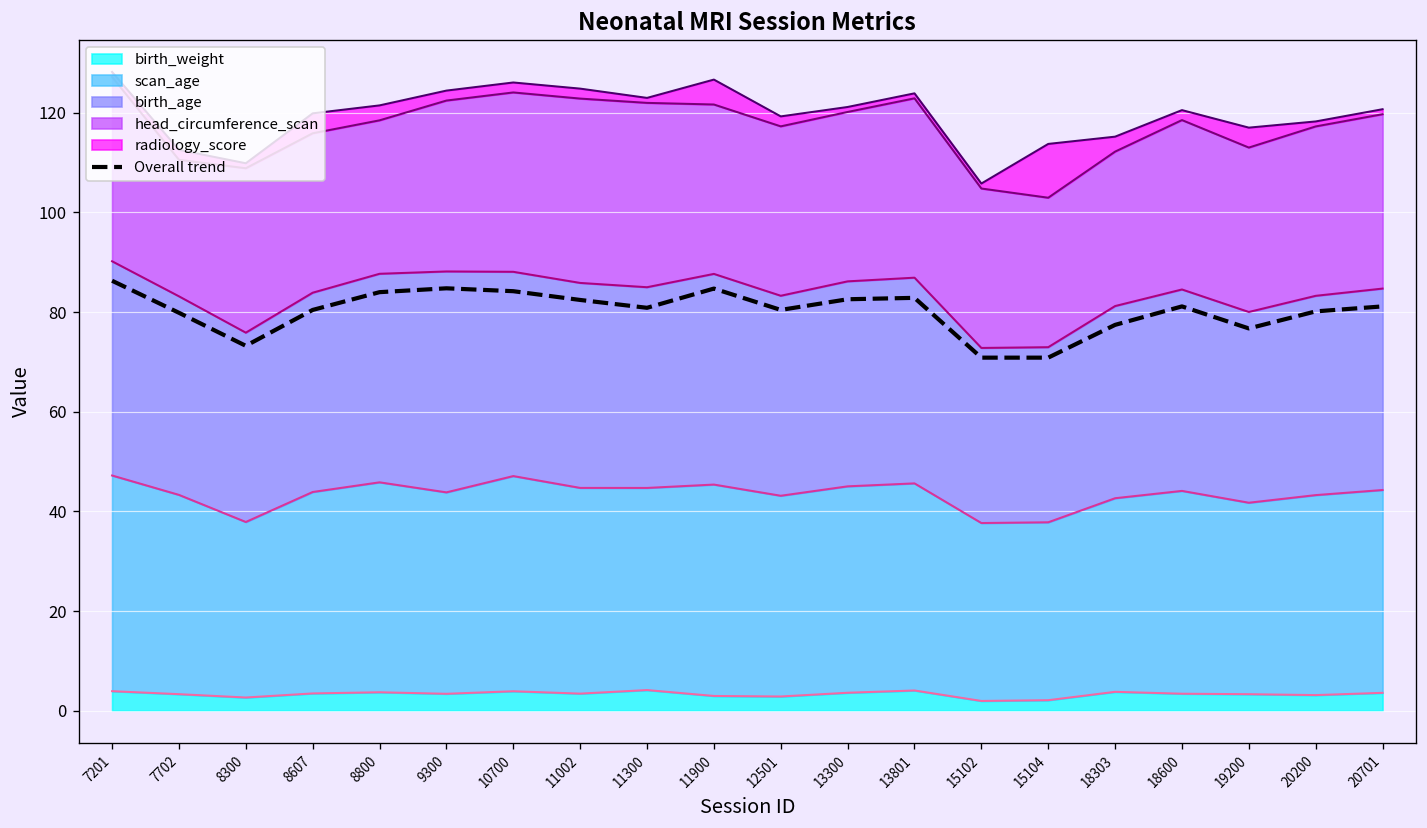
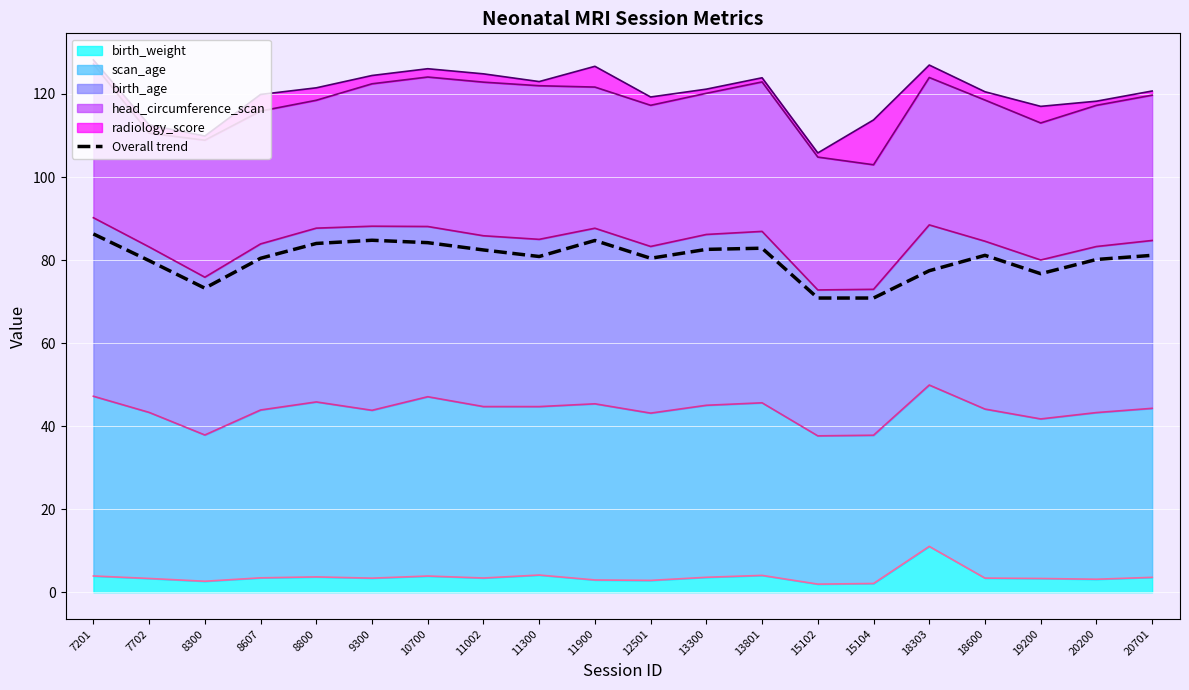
  {
    "birth_weight": {
      "7201": 4,
      "7702": 3,
      "8300": 3,
      "8607": 3,
      "8800": 4,
      "9300": 3,
      "10700": 4,
      "11002": 3,
      "11300": 4,
      "11900": 3,
      "12501": 3,
      "13300": 4,
      "13801": 4,
      "15102": 2,
      "15104": 2,
-     "18303": 4,
+     "18303": 11,
      "18600": 3,
      "19200": 3,
      "20200": 3,
      "20701": 4
    },
    "scan_age": {
      "7201": 43,
      "7702": 40,
      "8300": 35,
      "8607": 40,
      "8800": 42,
      "9300": 40,
      "10700": 43,
      "11002": 41,
      "11300": 41,
      "11900": 42,
      "12501": 40,
      "13300": 41,
      "13801": 42,
      "15102": 36,
      "15104": 36,
      "18303": 39,
      "18600": 41,
      "19200": 38,
      "20200": 40,
      "20701": 41
    },
    "birth_age": {
      "7201": 43,
      "7702": 40,
      "8300": 38,
      "8607": 40,
      "8800": 42,
      "9300": 44,
      "10700": 41,
      "11002": 41,
      "11300": 40,
      "11900": 42,
      "12501": 40,
      "13300": 41,
      "13801": 41,
      "15102": 35,
      "15104": 35,
      "18303": 39,
      "18600": 40,
      "19200": 38,
      "20200": 40,
      "20701": 40
    },
    "head_circumference_scan": {
      "8800": 31,
      "9300": 34,
      "10700": 36,
      "11002": 37,
      "11300": 37,
      "11900": 34,
      "12501": 34,
      "13300": 34,
      "13801": 36,
      "15102": 32,
      "15104": 30,
-     "18303": 31,
+     "18303": 36,
      "18600": 34,
      "19200": 33,
      "20200": 34,
      "20701": 35
    },
    "radiology_score": {
      "8800": 3,
      "9300": 2,
      "10700": 2,
      "11002": 2,
      "11300": 1,
      "11900": 5,
      "12501": 2,
      "13300": 1,
      "13801": 1,
      "15102": 1,
      "15104": 11,
      "18303": 3,
      "18600": 2,
      "19200": 4,
      "20200": 1,
      "20701": 1
    },
    "Overall trend": {
      "7201": 86,
      "7702": 80,
      "8300": 73,
      "8607": 80,
      "8800": 84,
      "9300": 85,
      "10700": 84,
      "11002": 82,
      "11300": 81,
      "11900": 85,
      "12501": 80,
      "13300": 83,
      "13801": 83,
      "15102": 71,
      "15104": 71,
      "18303": 77,
      "18600": 81,
      "19200": 77,
      "20200": 80,
      "20701": 81
    }
  }
